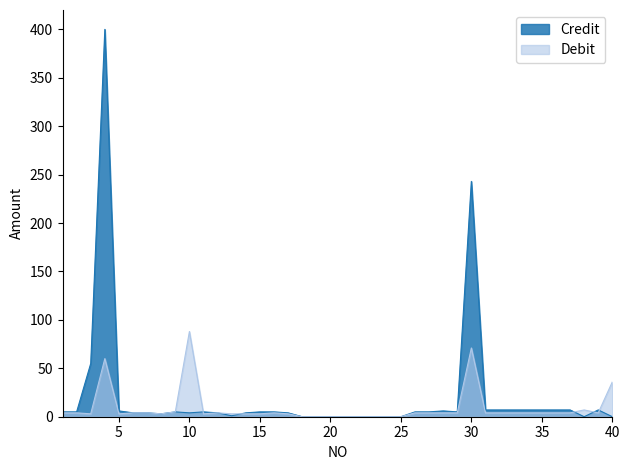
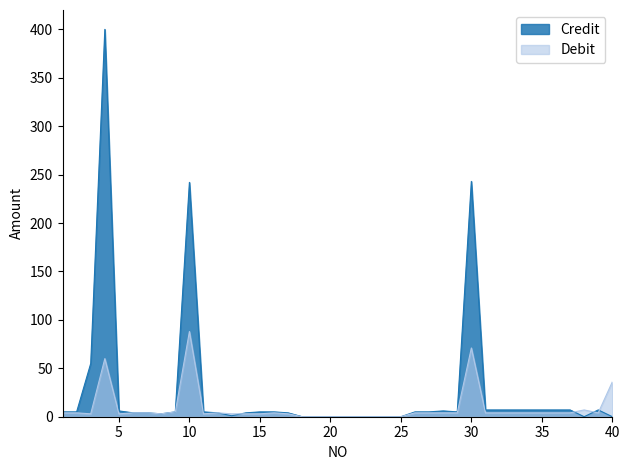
  {
    "Credit": {
      "5": 10,
-     "10": 0,
+     "10": 240,
      "30": 240,
      "35": 10,
      "40": 0
    },
    "Debit": {
      "5": 0,
      "10": 90,
      "30": 70,
      "35": 0,
      "40": 40
    }
  }
